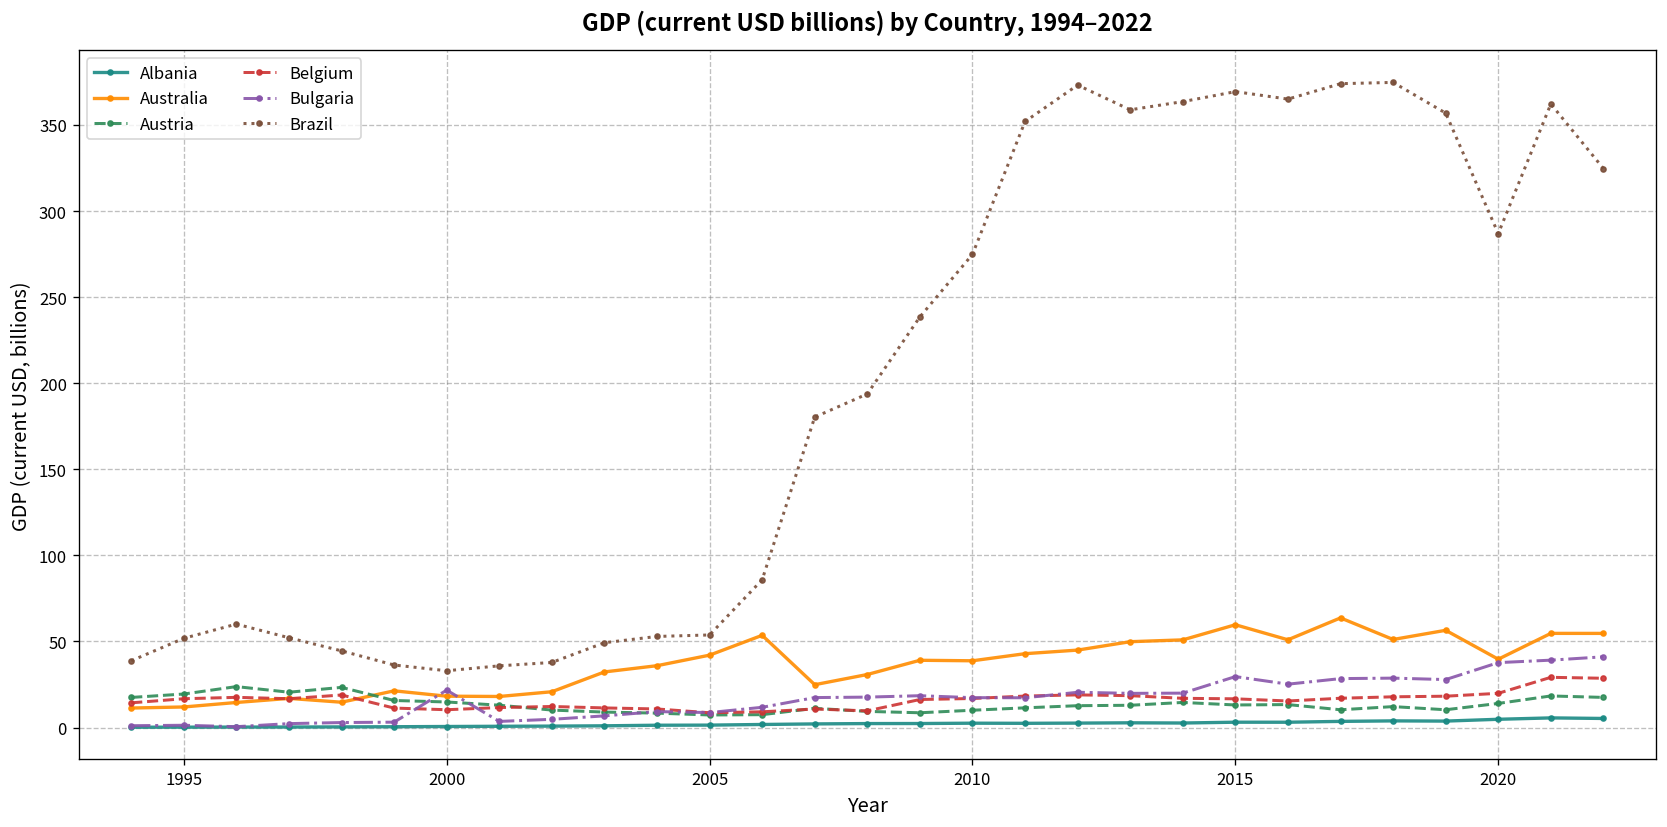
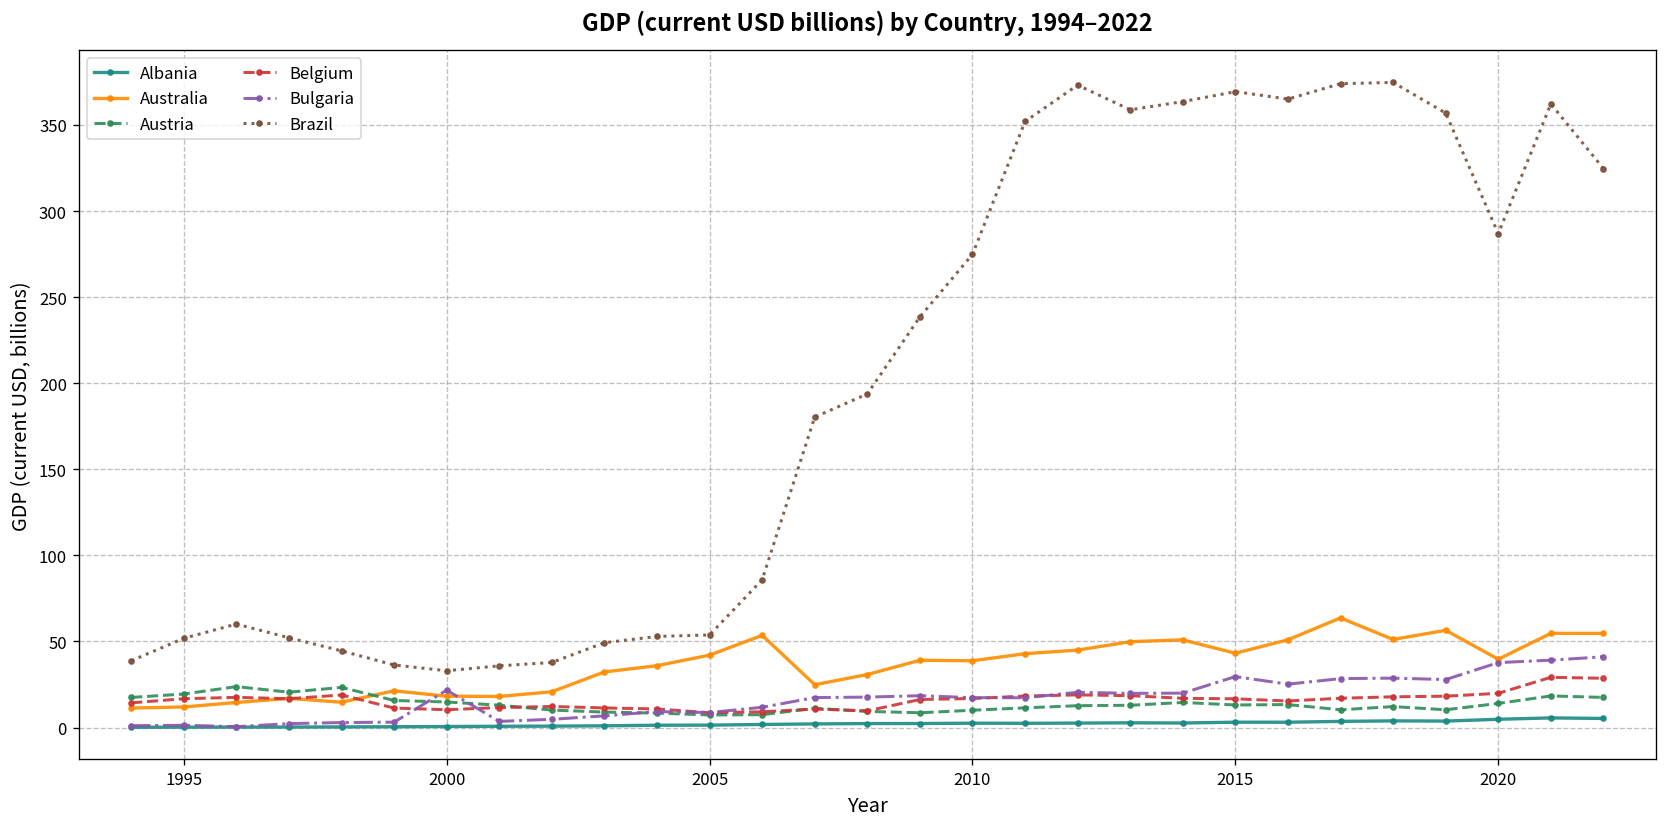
  {
    "Australia": {
      "1995": 12,
      "2000": 18,
      "2005": 42,
      "2010": 39,
-     "2015": 60,
+     "2015": 43,
      "2020": 40
    },
    "Belgium": {
      "1995": 17,
      "2000": 10,
      "2015": 17,
      "2020": 20
    },
    "Bulgaria": {
      "2000": 22,
      "2015": 30,
      "2020": 38
    },
    "Brazil": {
      "1995": 52,
      "2000": 33,
      "2005": 54,
      "2010": 275,
      "2015": 369,
      "2020": 287
    }
  }
